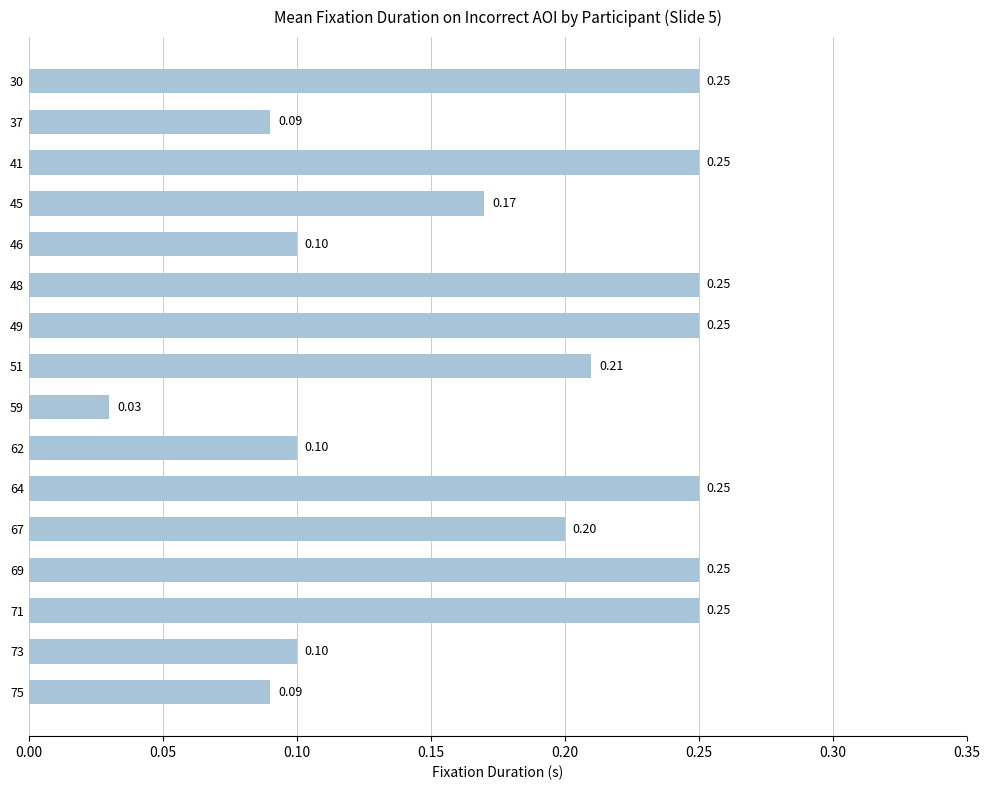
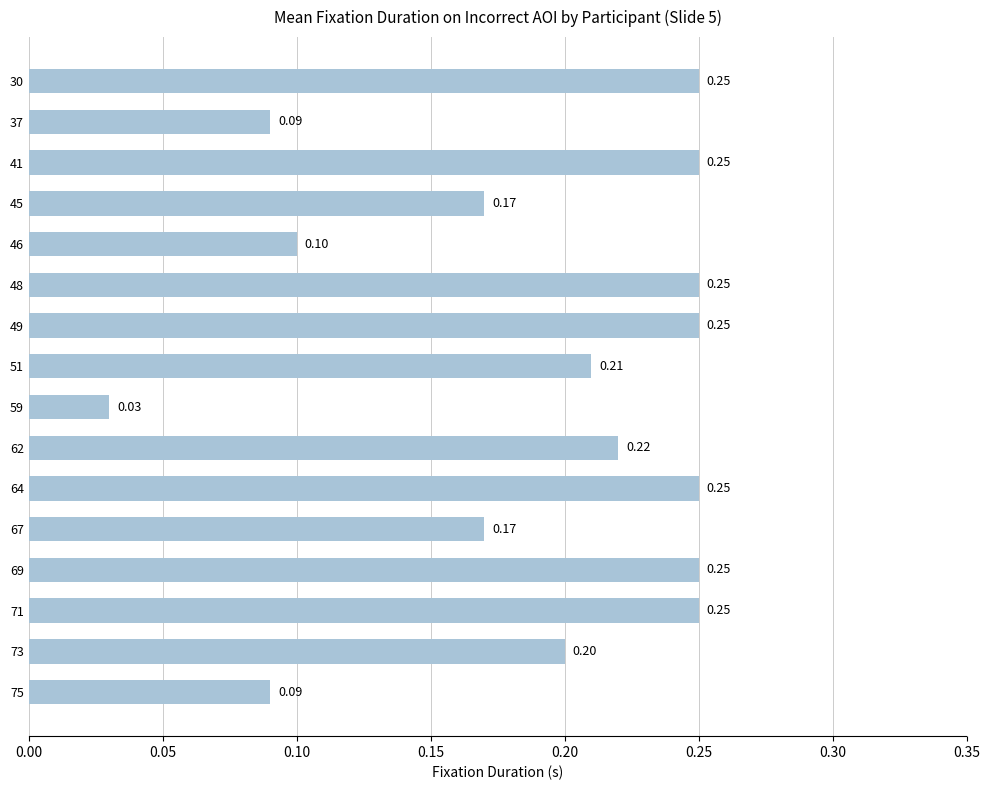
  {
    "30": 0.25,
    "37": 0.09,
    "41": 0.25,
    "45": 0.17,
    "46": 0.10,
    "48": 0.25,
    "49": 0.25,
    "51": 0.21,
    "59": 0.03,
-   "62": 0.10,
+   "62": 0.22,
    "64": 0.25,
-   "67": 0.20,
+   "67": 0.17,
    "69": 0.25,
    "71": 0.25,
-   "73": 0.10,
+   "73": 0.20,
    "75": 0.09
  }
